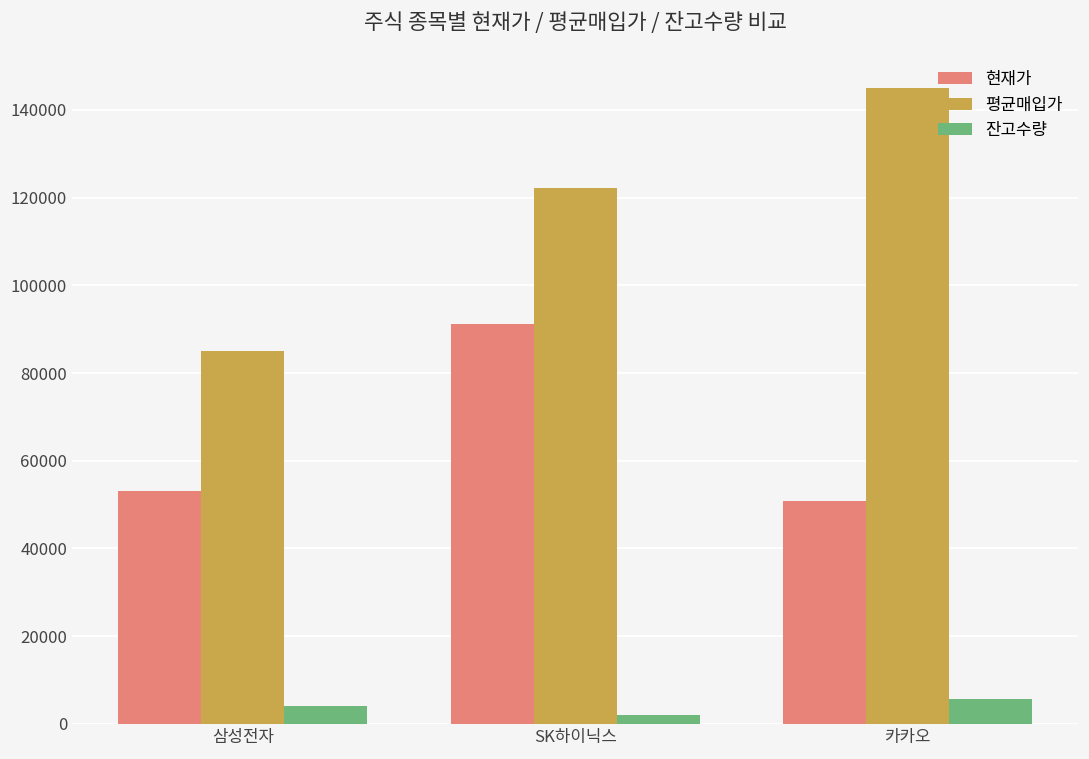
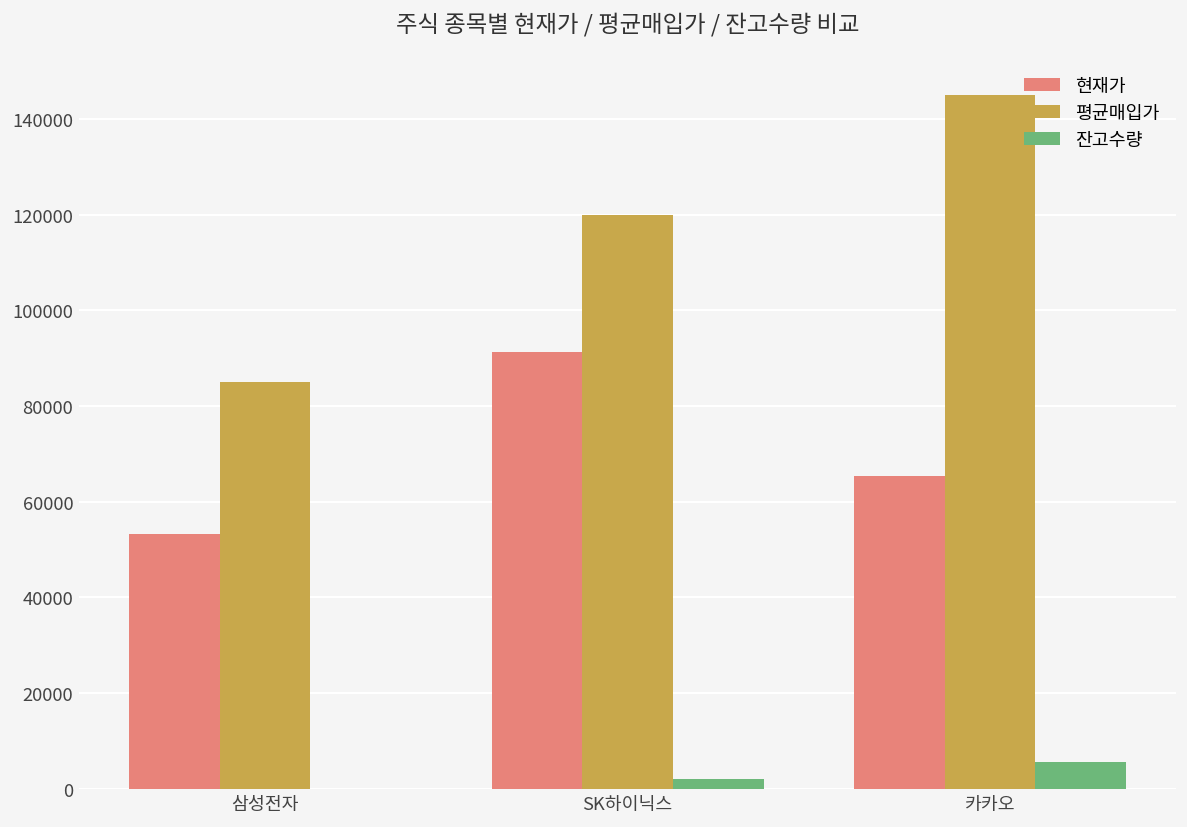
  {
    "현재가": {
      "삼성전자": 53000,
      "SK하이닉스": 91000,
-     "카카오": 51000
+     "카카오": 65000
    },
    "평균매입가": {
      "삼성전자": 85000,
-     "SK하이닉스": 122000,
+     "SK하이닉스": 120000,
      "카카오": 145000
    },
    "잔고수량": {
-     "삼성전자": 4000,
+     "삼성전자": 0,
      "SK하이닉스": 2000,
      "카카오": 6000
    }
  }
